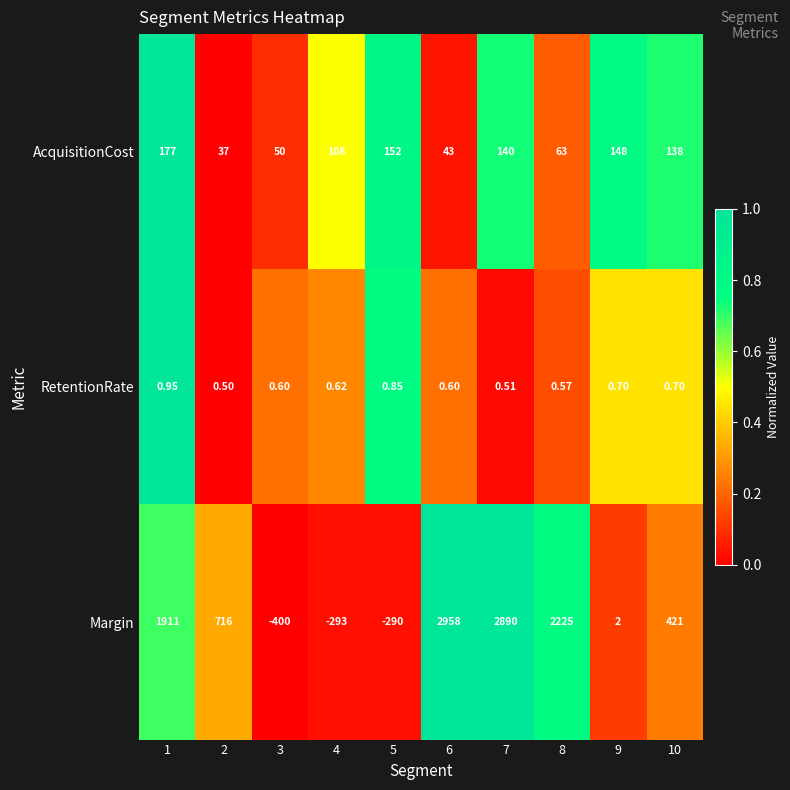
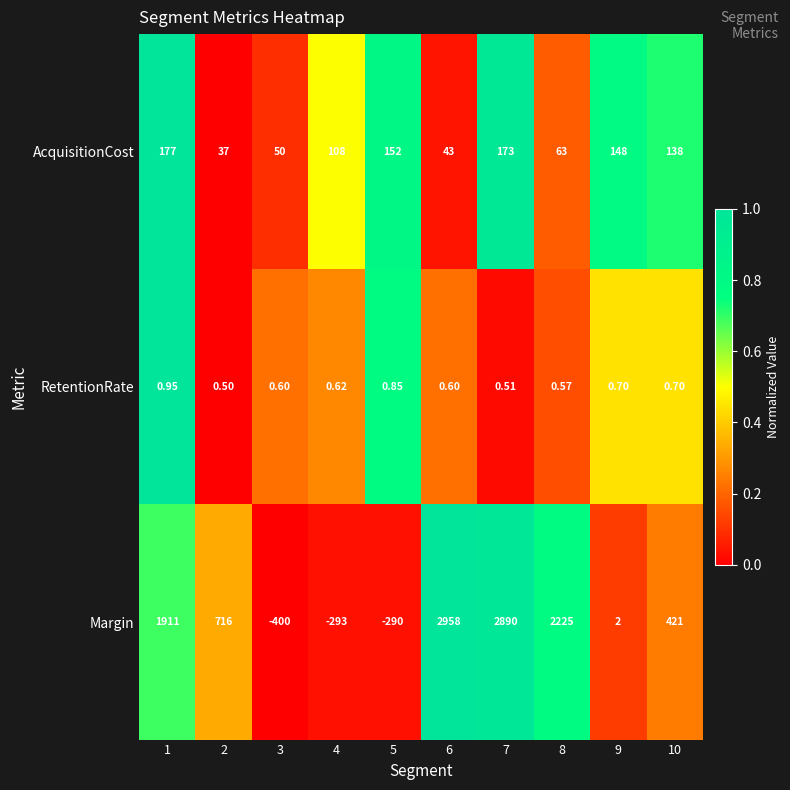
  {
    "AcquisitionCost": {
      "1": 177,
      "2": 37,
      "3": 50,
      "4": 108,
      "5": 152,
      "6": 43,
-     "7": 140,
+     "7": 173,
      "8": 63,
      "9": 148,
      "10": 138
    },
    "RetentionRate": {
      "1": 0.95,
      "2": 0.50,
      "3": 0.60,
      "4": 0.62,
      "5": 0.85,
      "6": 0.60,
      "7": 0.51,
      "8": 0.57,
      "9": 0.70,
      "10": 0.70
    },
    "Margin": {
      "1": 1911,
      "2": 716,
      "3": -400,
      "4": -293,
      "5": -290,
      "6": 2958,
      "7": 2890,
      "8": 2225,
      "9": 2,
      "10": 421
    }
  }
